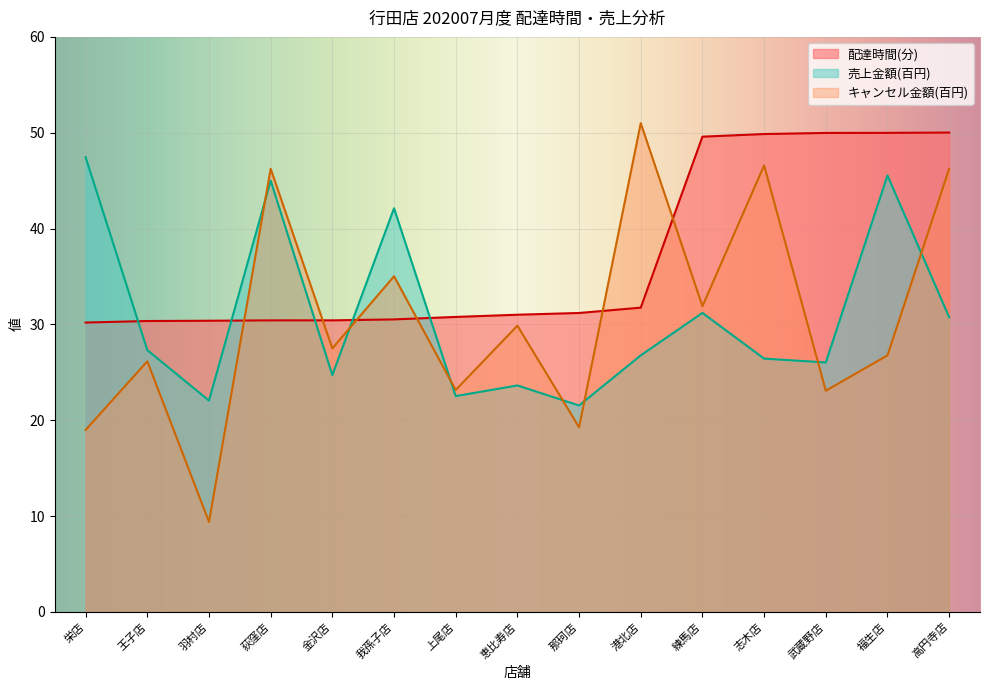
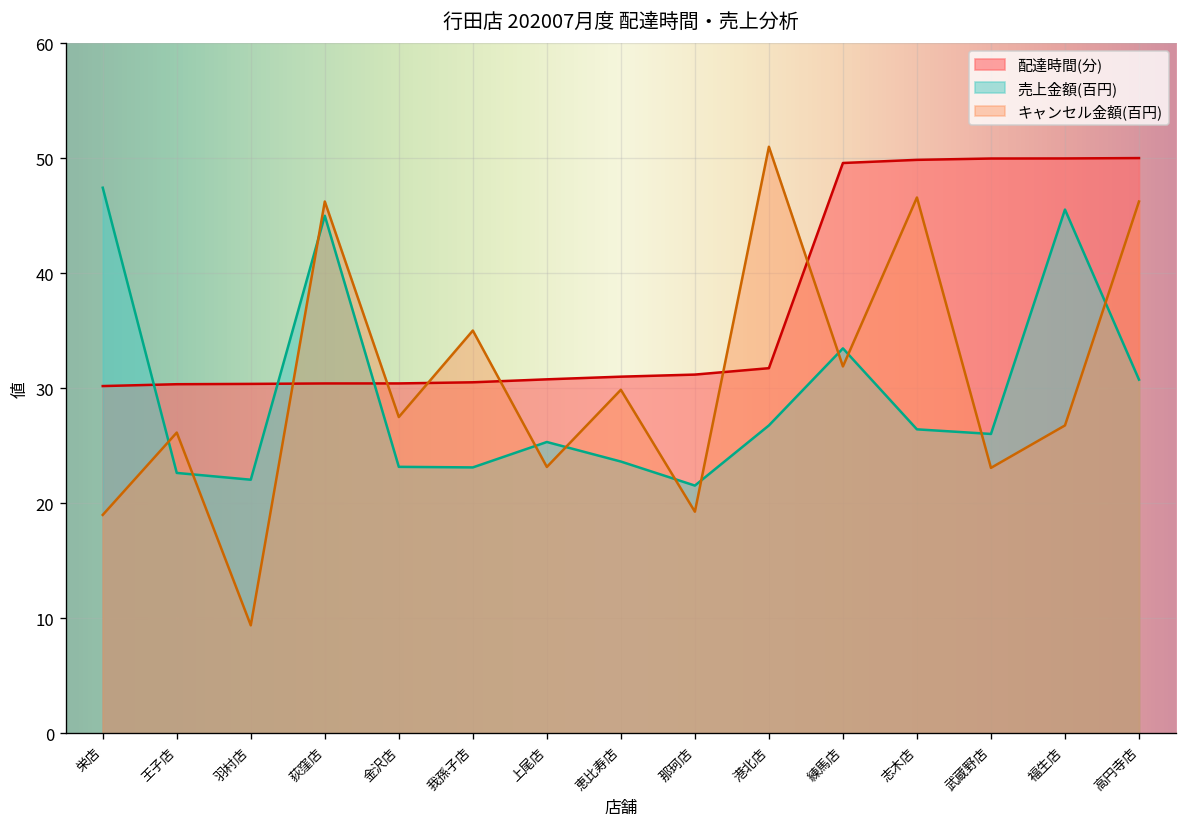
  {
    "売上金額(百円)": {
      "栄店": 47,
-     "王子店": 27,
+     "王子店": 23,
      "羽村店": 22,
      "荻窪店": 45,
-     "金沢店": 25,
-     "我孫子店": 42,
-     "上尾店": 23,
+     "金沢店": 23,
+     "我孫子店": 23,
+     "上尾店": 25,
      "恵比寿店": 24,
      "那珂店": 22,
      "港北店": 27,
-     "練馬店": 31,
+     "練馬店": 33,
      "志木店": 26,
      "武蔵野店": 26,
      "福生店": 46,
      "高円寺店": 31
    }
  }
